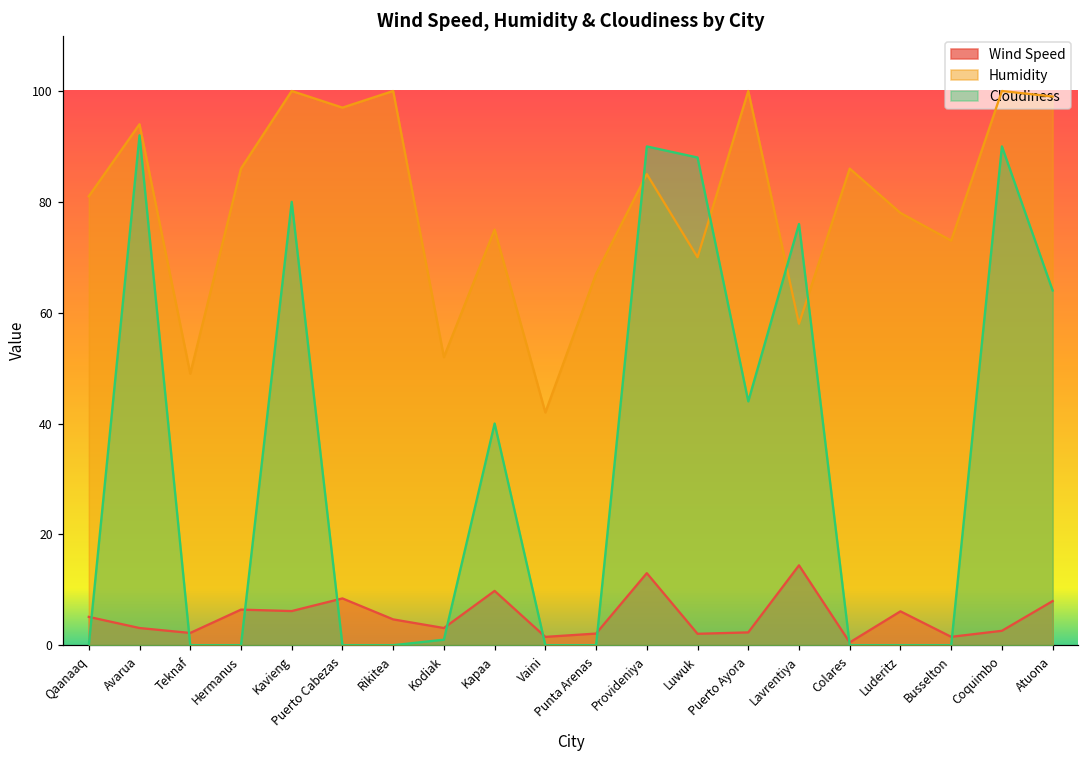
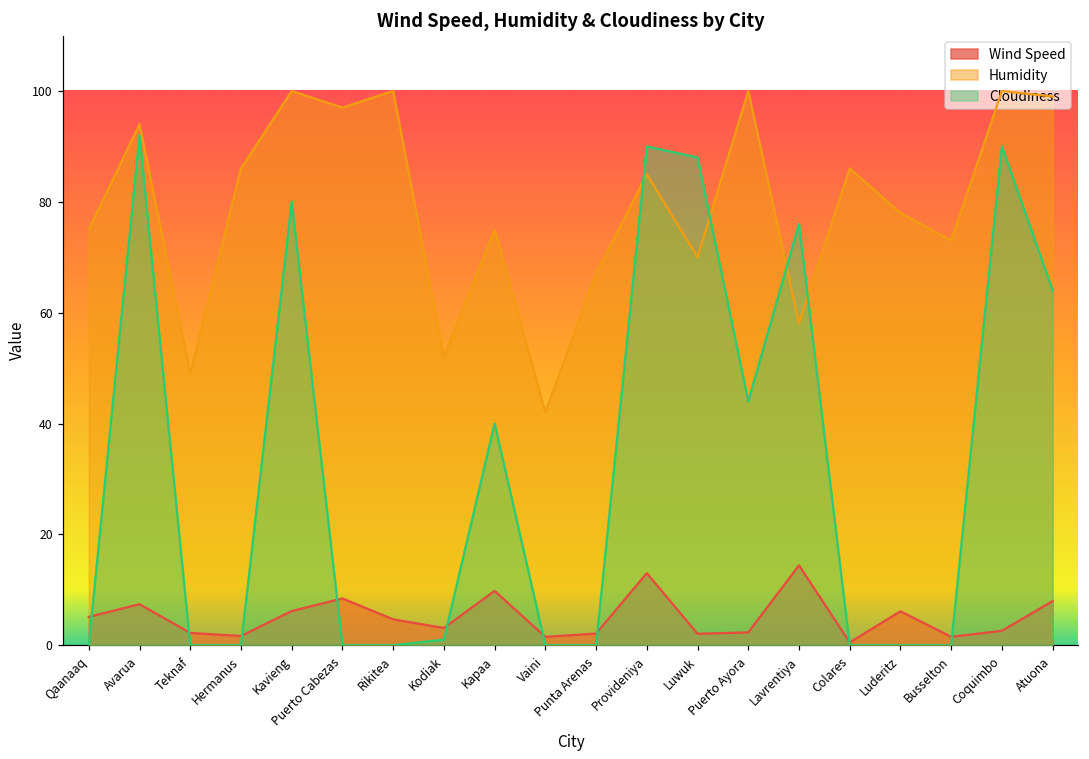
  {
    "Wind Speed": {
      "Qaanaaq": 5,
-     "Avarua": 3,
+     "Avarua": 7,
      "Teknaf": 2,
-     "Hermanus": 6,
+     "Hermanus": 2,
      "Kavieng": 6,
      "Puerto Cabezas": 8,
      "Rikitea": 5,
      "Kodiak": 3,
      "Kapaa": 10,
      "Vaini": 2,
      "Punta Arenas": 2,
      "Provideniya": 13,
      "Luwuk": 2,
      "Puerto Ayora": 2,
      "Lavrentiya": 14,
      "Colares": 1,
      "Luderitz": 6,
      "Busselton": 2,
      "Coquimbo": 3,
      "Atuona": 8
    },
    "Humidity": {
-     "Qaanaaq": 81,
+     "Qaanaaq": 75,
      "Avarua": 94,
      "Teknaf": 49,
      "Hermanus": 86,
      "Kavieng": 100,
      "Puerto Cabezas": 97,
      "Rikitea": 100,
      "Kodiak": 52,
      "Kapaa": 75,
      "Vaini": 42,
      "Punta Arenas": 67,
      "Provideniya": 85,
      "Luwuk": 70,
      "Puerto Ayora": 100,
      "Lavrentiya": 58,
      "Colares": 86,
      "Luderitz": 78,
      "Busselton": 73
    },
    "Cloudiness": {
      "Qaanaaq": 0,
      "Avarua": 92,
      "Teknaf": 0,
      "Hermanus": 0,
      "Kavieng": 80,
      "Puerto Cabezas": 0,
      "Rikitea": 0,
      "Kodiak": 1,
      "Kapaa": 40,
      "Vaini": 0,
      "Punta Arenas": 0,
      "Provideniya": 90,
      "Luwuk": 88,
      "Puerto Ayora": 44,
      "Lavrentiya": 76,
      "Colares": 0,
      "Luderitz": 0,
      "Busselton": 0,
      "Coquimbo": 90,
      "Atuona": 64
    }
  }
